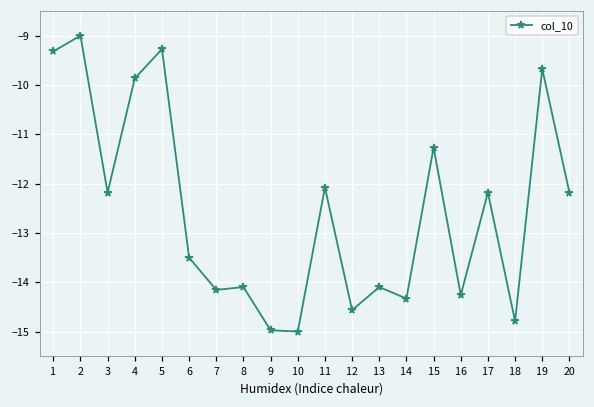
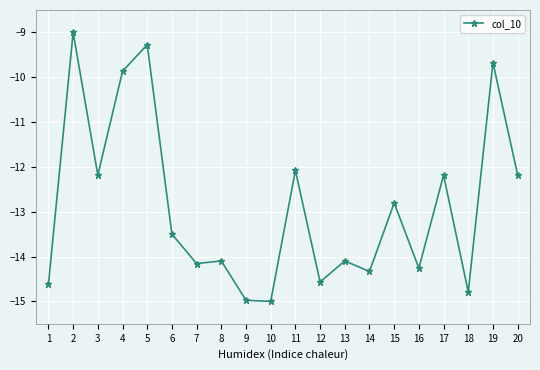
  {
-   "1": -9.3,
+   "1": -14.6,
    "2": -9.0,
    "3": -12.2,
    "4": -9.9,
    "5": -9.3,
    "6": -13.5,
    "7": -14.2,
    "8": -14.1,
    "9": -15.0,
    "10": -15.0,
    "11": -12.1,
    "12": -14.6,
    "13": -14.1,
    "14": -14.3,
-   "15": -11.3,
+   "15": -12.8,
    "16": -14.3,
    "17": -12.2,
    "18": -14.8,
    "19": -9.7,
    "20": -12.2
  }
